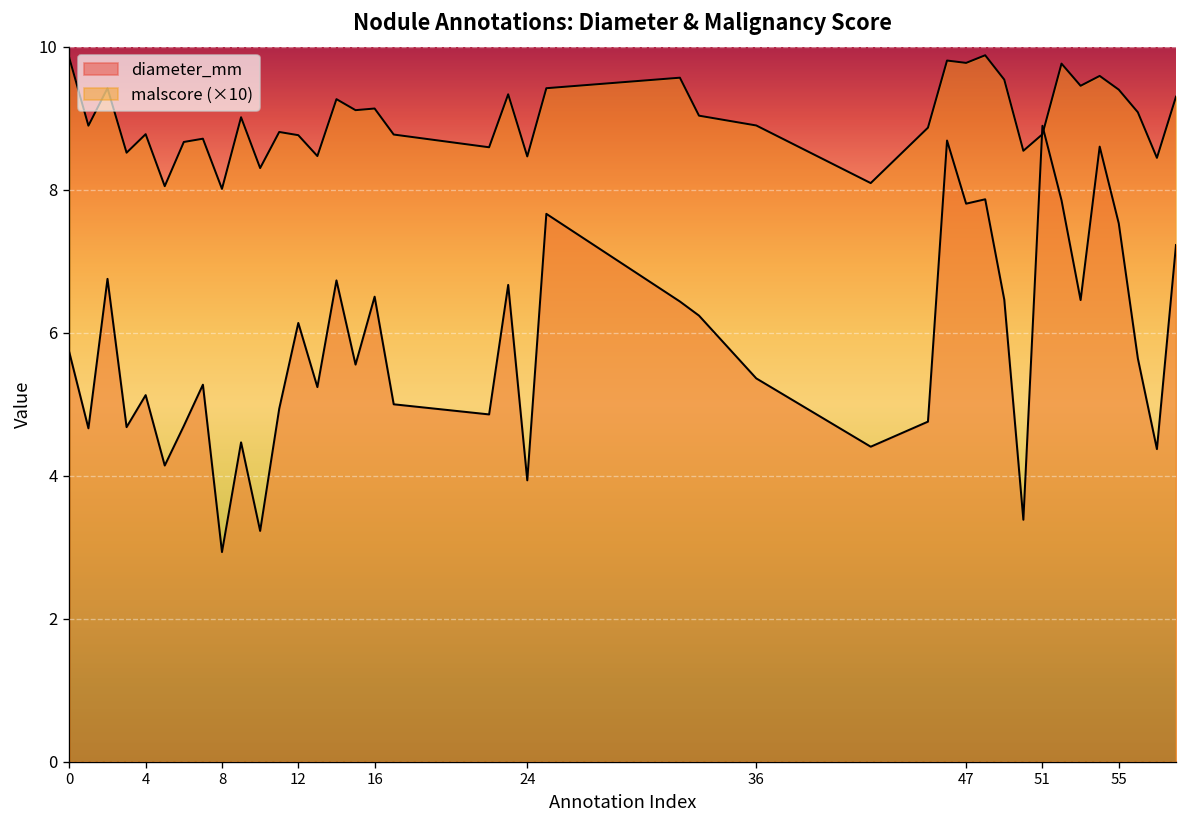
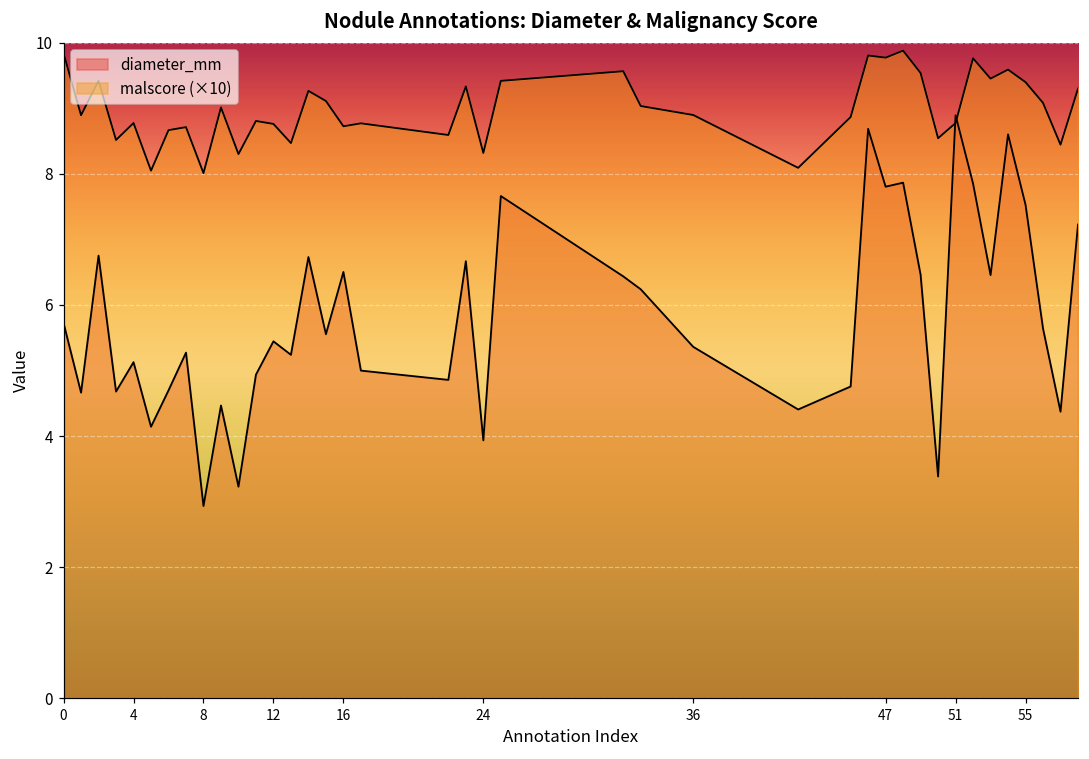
  {
    "diameter_mm": {
      "0": 5.7,
      "4": 5.1,
      "8": 2.9,
-     "12": 6.1,
+     "12": 5.4,
      "16": 6.5,
      "24": 3.9,
      "36": 5.4,
      "47": 7.8,
      "51": 8.9,
      "55": 7.5
    },
    "malscore (×10)": {
      "0": 9.8,
      "4": 8.8,
      "8": 8.0,
      "12": 8.8,
-     "16": 9.1,
-     "24": 8.5,
+     "16": 8.7,
+     "24": 8.3,
      "36": 8.9,
      "47": 9.8,
      "51": 8.8,
      "55": 9.4
    }
  }
